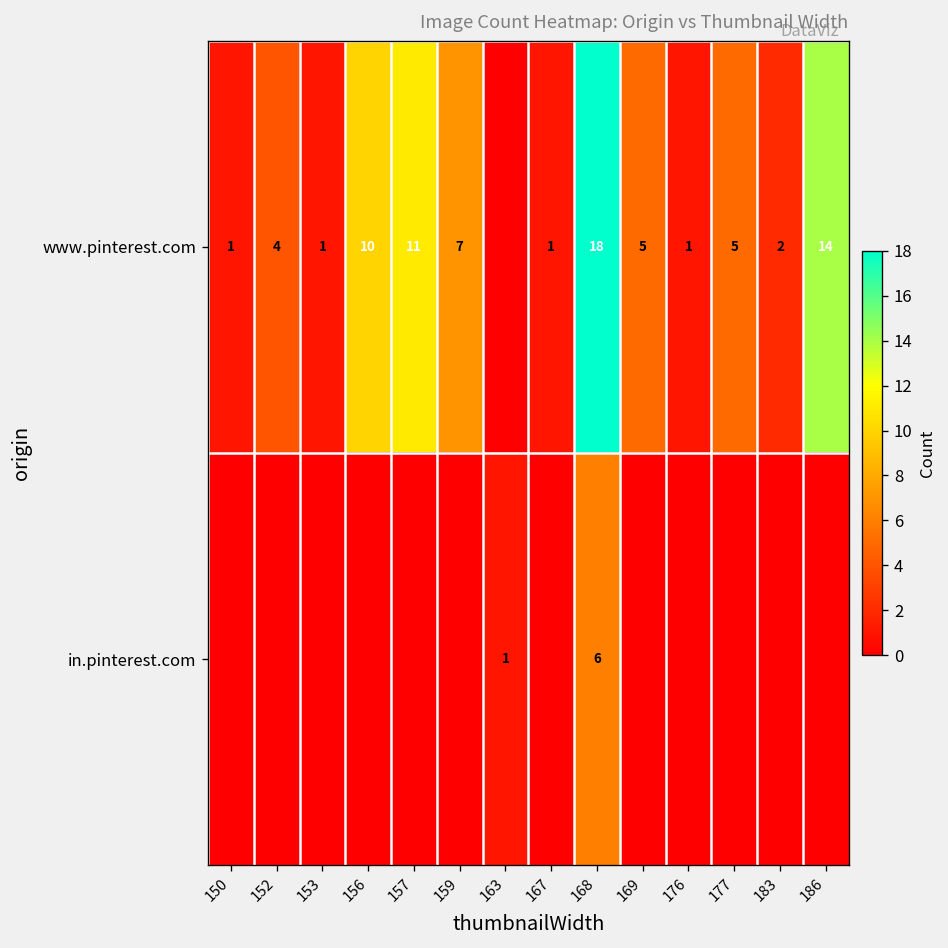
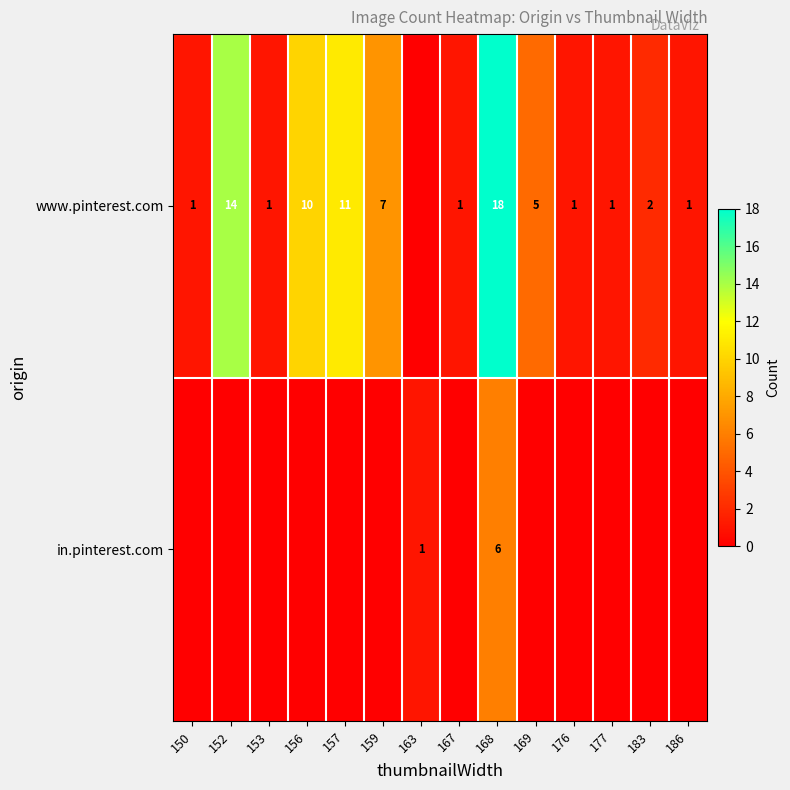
  {
    "www.pinterest.com": {
      "150": 1,
-     "152": 4,
+     "152": 14,
      "153": 1,
      "156": 10,
      "157": 11,
      "159": 7,
      "167": 1,
      "168": 18,
      "169": 5,
      "176": 1,
-     "177": 5,
+     "177": 1,
      "183": 2,
-     "186": 14
+     "186": 1
    },
    "in.pinterest.com": {
      "163": 1,
      "168": 6
    }
  }
